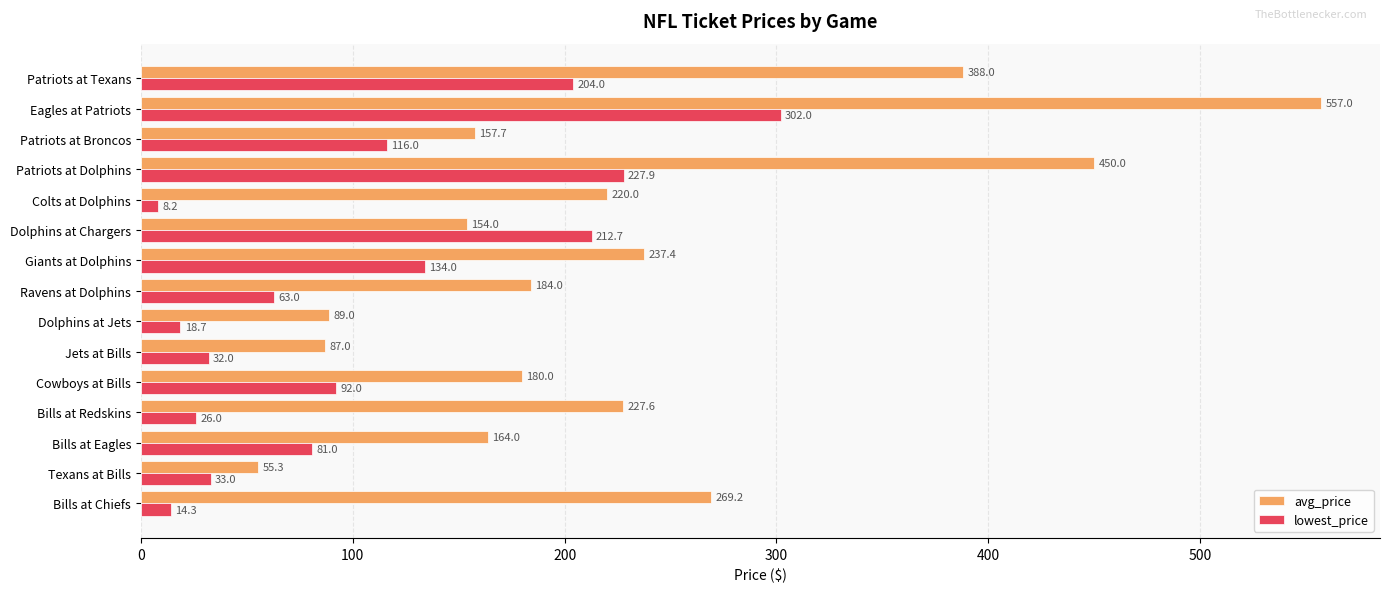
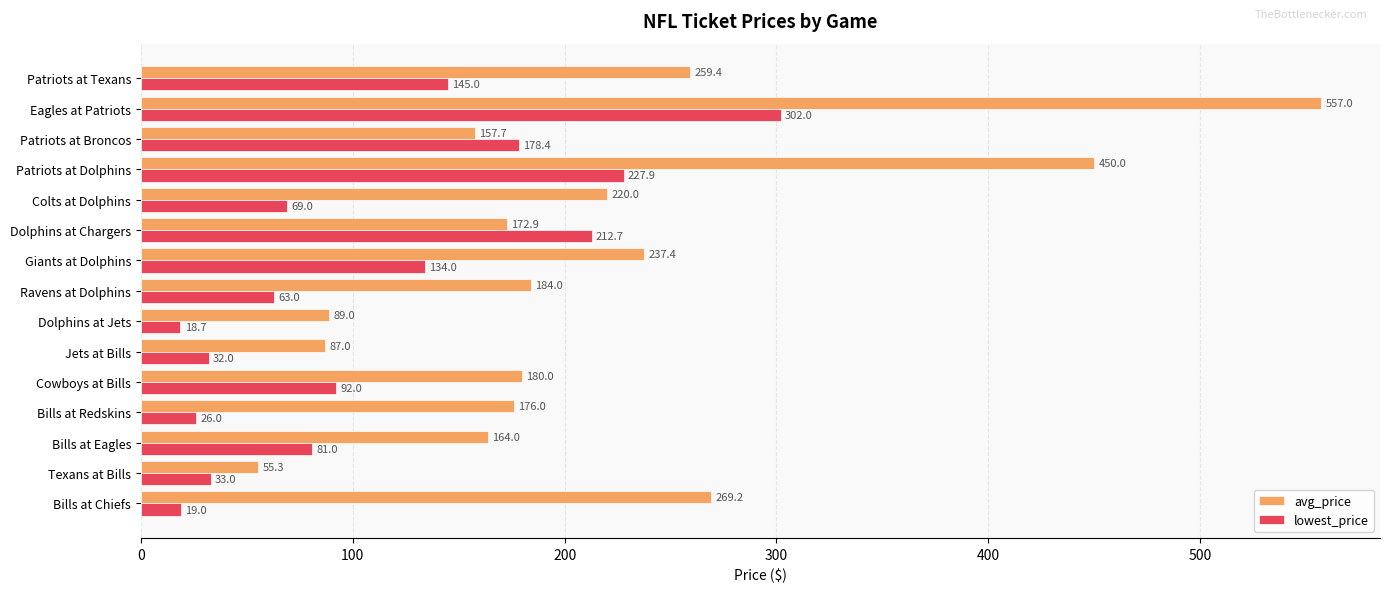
  {
    "avg_price": {
-     "Patriots at Texans": 388.0,
+     "Patriots at Texans": 259.4,
      "Eagles at Patriots": 557.0,
      "Patriots at Broncos": 157.7,
      "Patriots at Dolphins": 450.0,
      "Colts at Dolphins": 220.0,
-     "Dolphins at Chargers": 154.0,
+     "Dolphins at Chargers": 172.9,
      "Giants at Dolphins": 237.4,
      "Ravens at Dolphins": 184.0,
      "Dolphins at Jets": 89.0,
      "Jets at Bills": 87.0,
      "Cowboys at Bills": 180.0,
-     "Bills at Redskins": 227.6,
+     "Bills at Redskins": 176.0,
      "Bills at Eagles": 164.0,
      "Texans at Bills": 55.3,
      "Bills at Chiefs": 269.2
    },
    "lowest_price": {
-     "Patriots at Texans": 204.0,
+     "Patriots at Texans": 145.0,
      "Eagles at Patriots": 302.0,
-     "Patriots at Broncos": 116.0,
+     "Patriots at Broncos": 178.4,
      "Patriots at Dolphins": 227.9,
-     "Colts at Dolphins": 8.2,
+     "Colts at Dolphins": 69.0,
      "Dolphins at Chargers": 212.7,
      "Giants at Dolphins": 134.0,
      "Ravens at Dolphins": 63.0,
      "Dolphins at Jets": 18.7,
      "Jets at Bills": 32.0,
      "Cowboys at Bills": 92.0,
      "Bills at Redskins": 26.0,
      "Bills at Eagles": 81.0,
      "Texans at Bills": 33.0,
-     "Bills at Chiefs": 14.3
+     "Bills at Chiefs": 19.0
    }
  }
